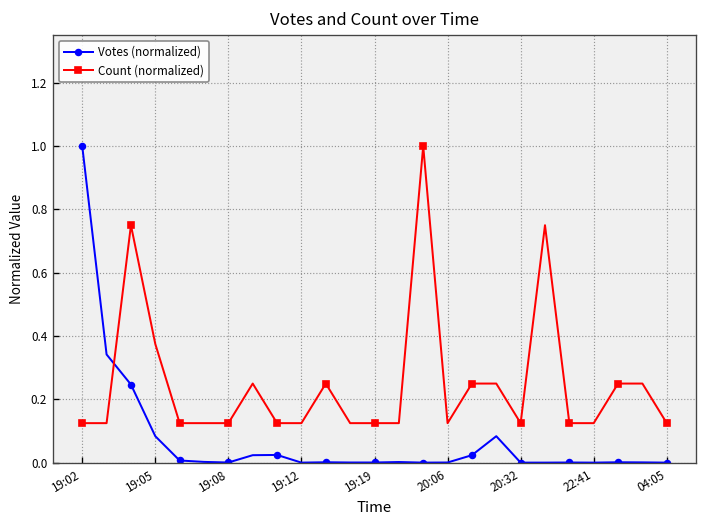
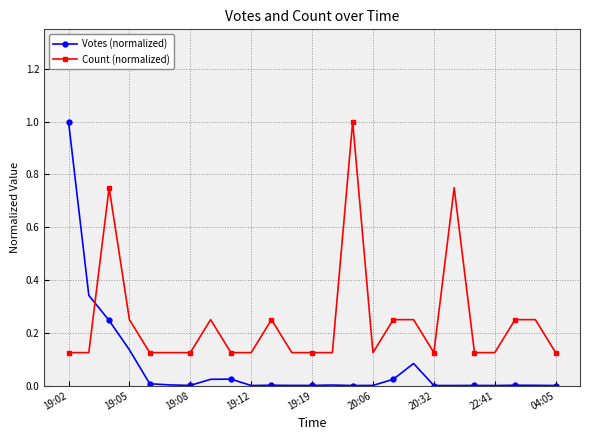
  {
    "Votes (normalized)": {
      "19:02": 1.00,
-     "19:05": 0.08,
+     "19:05": 0.14,
      "19:08": 0.00,
      "19:12": 0.00,
      "19:19": 0.00,
      "20:06": 0.00,
      "20:32": 0.00,
      "22:41": 0.00,
      "04:05": 0.00
    },
    "Count (normalized)": {
      "19:02": 0.13,
-     "19:05": 0.38,
+     "19:05": 0.25,
      "19:08": 0.13,
      "19:12": 0.13,
      "19:19": 0.13,
      "20:06": 0.13,
      "20:32": 0.13,
      "22:41": 0.13,
      "04:05": 0.13
    }
  }
